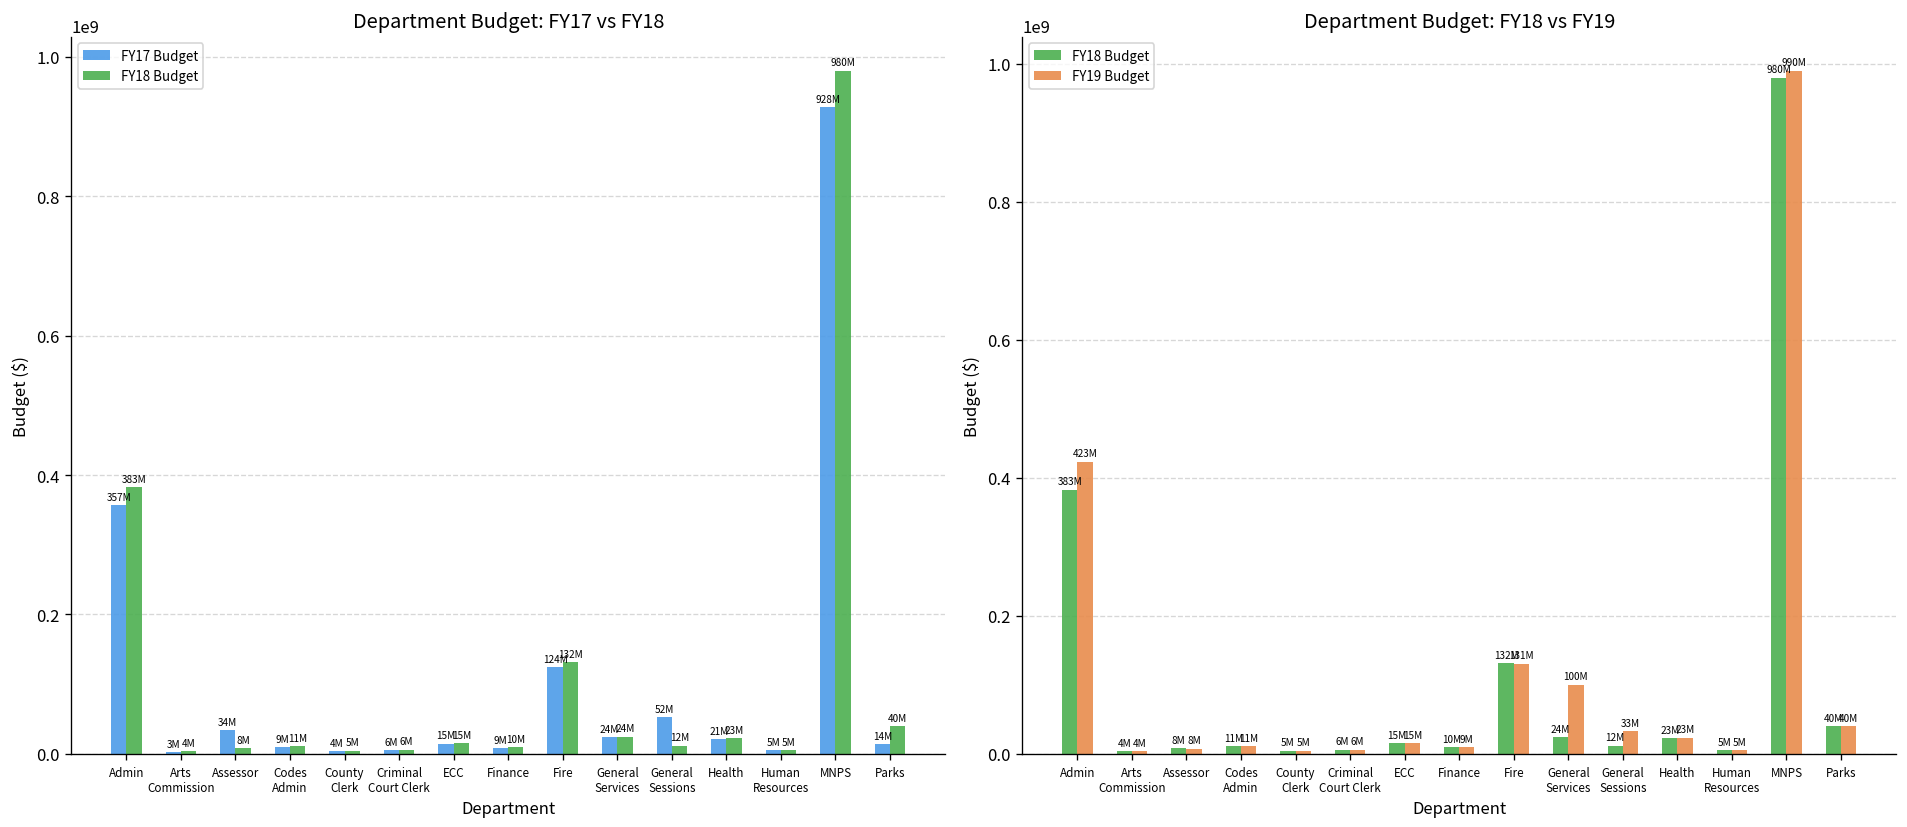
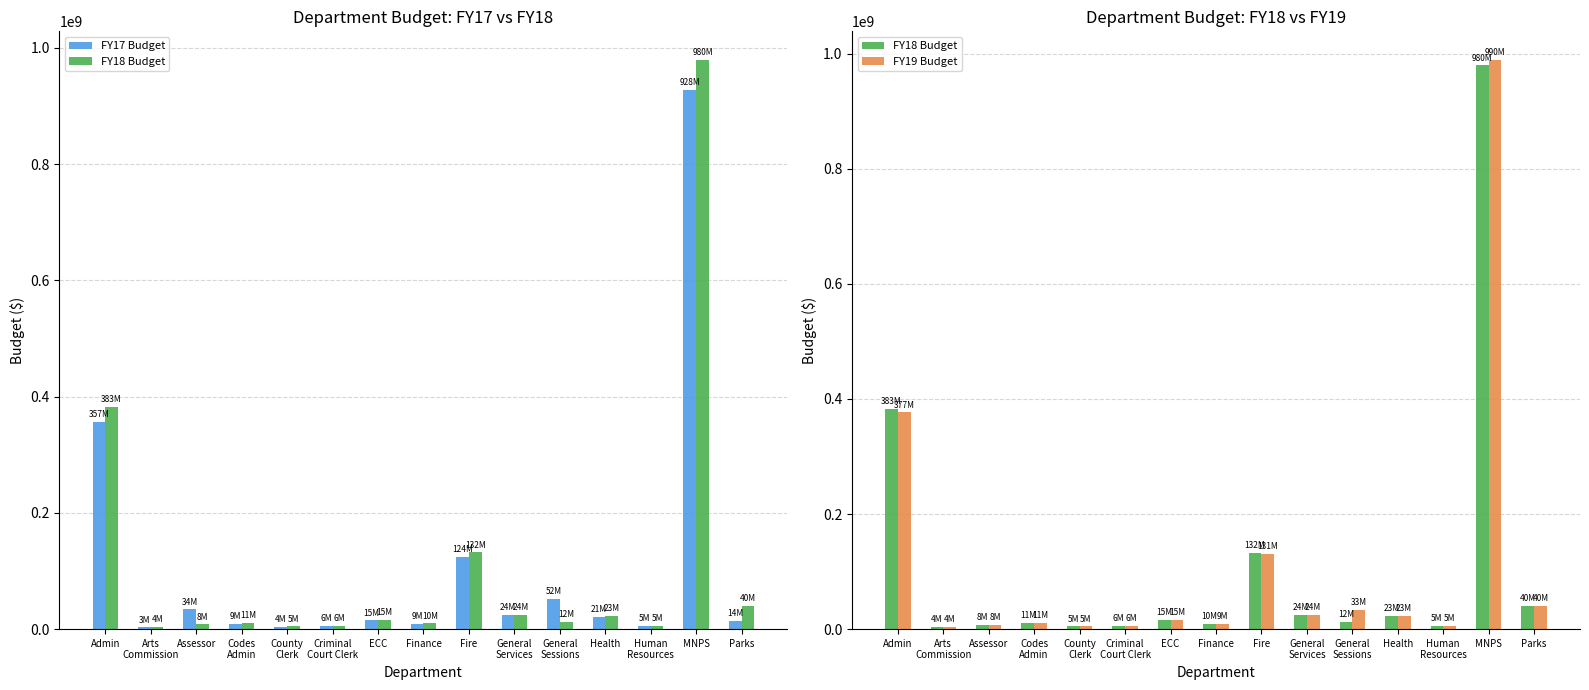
  {
    "Department Budget: FY17 vs FY18": {
      "FY17 Budget": {
        "Admin": "357M",
        "Arts Commission": "3M",
        "Assessor": "34M",
        "Codes Admin": "9M",
        "County Clerk": "4M",
        "Criminal Court Clerk": "6M",
        "Finance": "9M",
        "General Sessions": "52M",
        "Human Resources": "5M",
        "MNPS": "928M",
        "Parks": "14M"
      },
      "FY18 Budget": {
        "Admin": "383M",
        "Arts Commission": "4M",
        "Assessor": "8M",
        "Codes Admin": "11M",
        "County Clerk": "5M",
        "Criminal Court Clerk": "6M",
        "Finance": "10M",
        "General Sessions": "12M",
        "Human Resources": "5M",
        "MNPS": "980M",
        "Parks": "40M"
      }
    },
    "Department Budget: FY18 vs FY19": {
      "FY18 Budget": {
        "Arts Commission": "4M",
        "Assessor": "8M",
        "County Clerk": "5M",
        "Criminal Court Clerk": "6M",
        "Finance": "10M",
        "General Sessions": "12M",
        "Human Resources": "5M",
        "MNPS": "980M"
      },
      "FY19 Budget": {
-       "Admin": "423M",
+       "Admin": "377M",
        "Arts Commission": "4M",
        "Assessor": "8M",
        "County Clerk": "5M",
        "Criminal Court Clerk": "6M",
        "Finance": "9M",
-       "General Services": "100M",
+       "General Services": "24M",
        "General Sessions": "33M",
        "Human Resources": "5M",
        "MNPS": "990M"
      }
    }
  }
